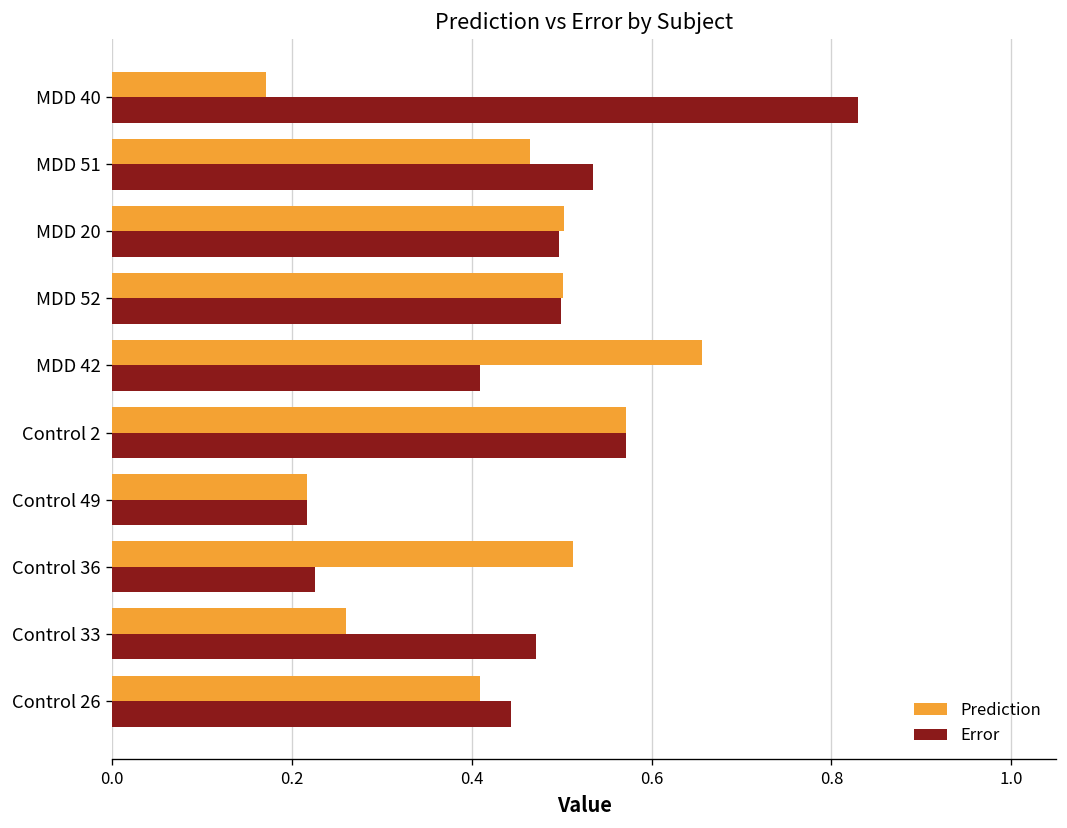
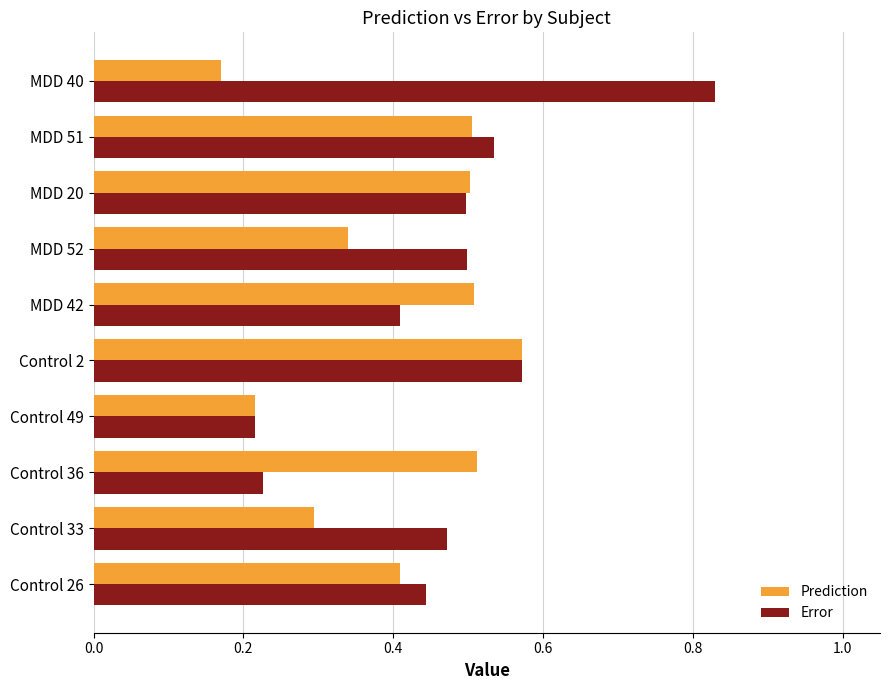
  {
    "Prediction": {
      "MDD 40": 0.17,
-     "MDD 51": 0.46,
+     "MDD 51": 0.51,
      "MDD 20": 0.50,
-     "MDD 52": 0.50,
-     "MDD 42": 0.66,
+     "MDD 52": 0.34,
+     "MDD 42": 0.51,
      "Control 2": 0.57,
      "Control 49": 0.22,
      "Control 36": 0.51,
-     "Control 33": 0.26,
+     "Control 33": 0.29,
      "Control 26": 0.41
    },
    "Error": {
      "MDD 40": 0.83,
      "MDD 51": 0.54,
      "MDD 20": 0.50,
      "MDD 52": 0.50,
      "MDD 42": 0.41,
      "Control 2": 0.57,
      "Control 49": 0.22,
      "Control 36": 0.23,
      "Control 33": 0.47,
      "Control 26": 0.44
    }
  }
